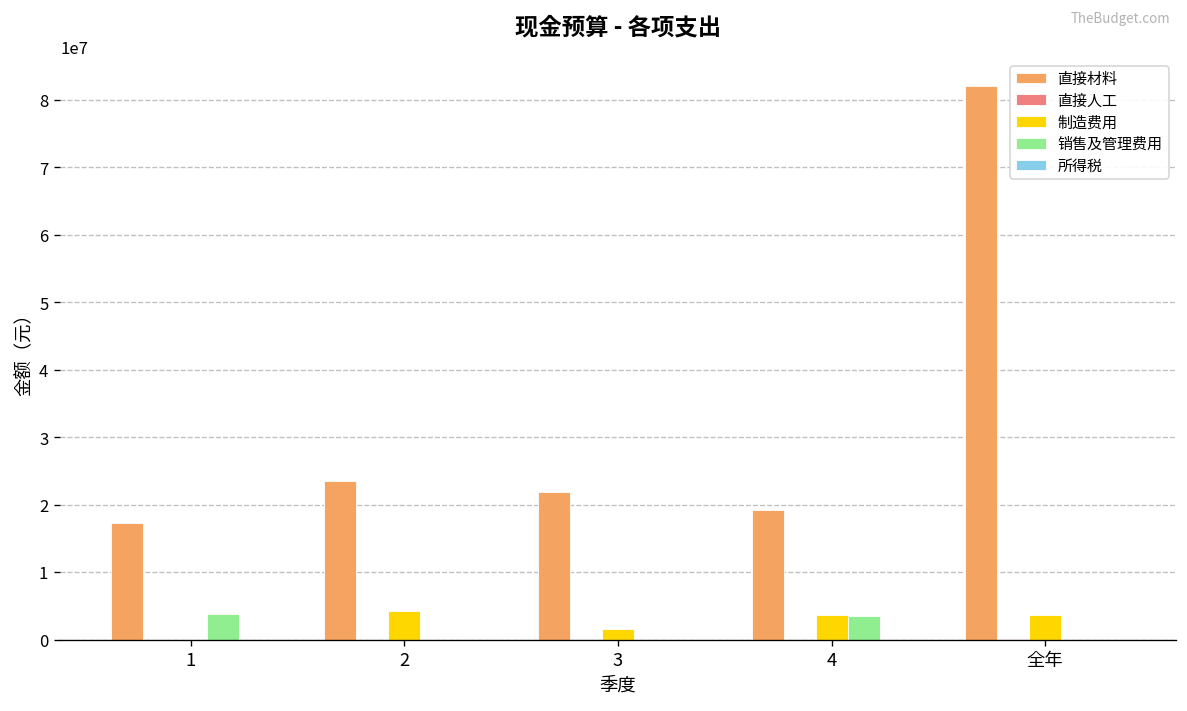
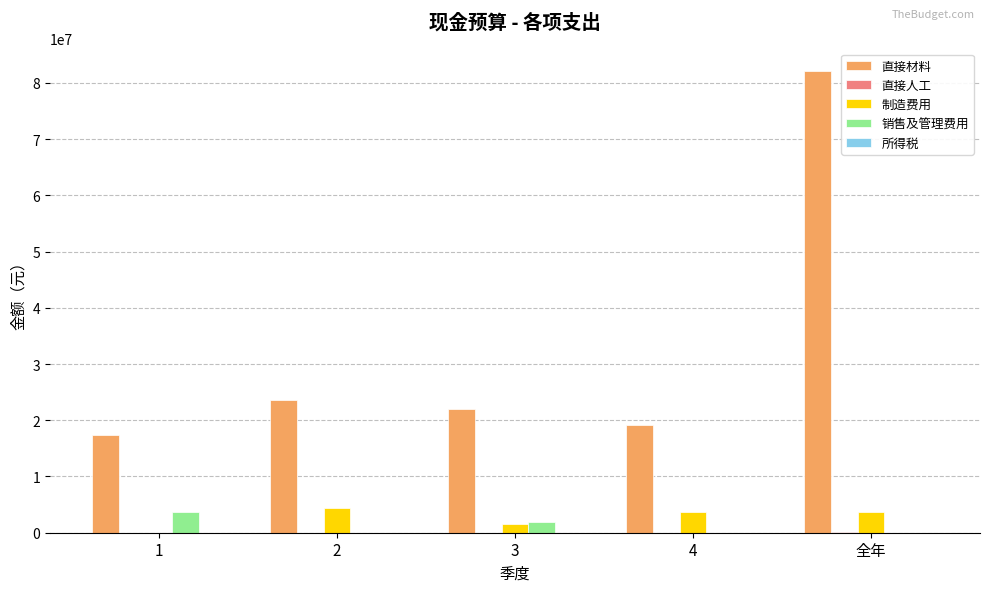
  {
    "制造费用": {
      "2": 4000000,
      "3": 2000000,
      "4": 4000000,
      "全年": 4000000
    },
    "销售及管理费用": {
      "1": 4000000,
-     "3": 0,
-     "4": 4000000
+     "3": 2000000,
+     "4": 0
    }
  }
